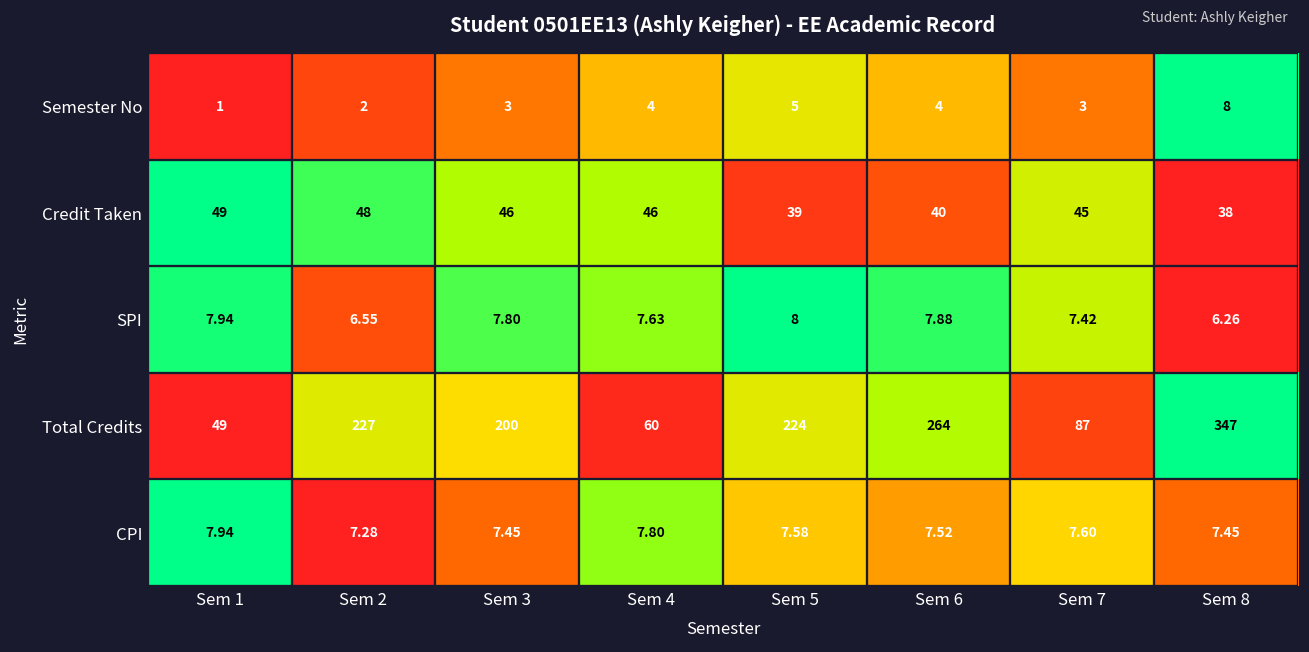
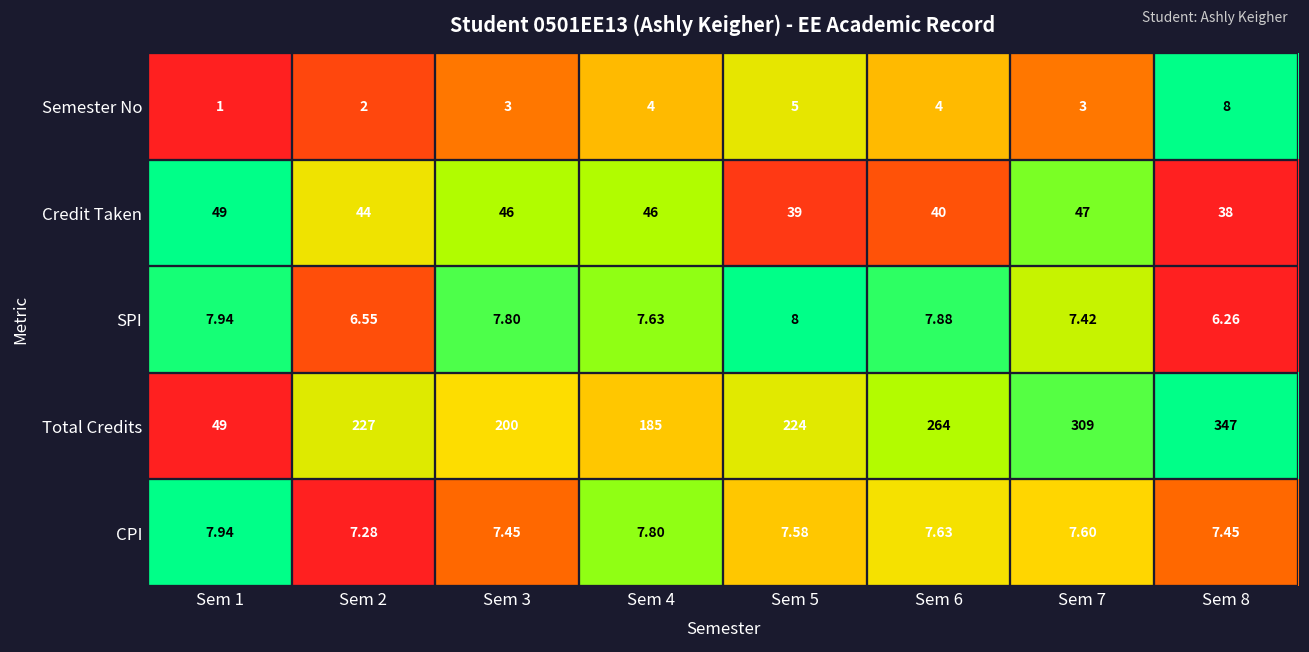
  {
    "Semester No": {
      "Sem 1": 1,
      "Sem 2": 2,
      "Sem 3": 3,
      "Sem 4": 4,
      "Sem 5": 5,
      "Sem 6": 4,
      "Sem 7": 3,
      "Sem 8": 8
    },
    "Credit Taken": {
      "Sem 1": 49,
-     "Sem 2": 48,
+     "Sem 2": 44,
      "Sem 3": 46,
      "Sem 4": 46,
      "Sem 5": 39,
      "Sem 6": 40,
-     "Sem 7": 45,
+     "Sem 7": 47,
      "Sem 8": 38
    },
    "SPI": {
      "Sem 1": 7.94,
      "Sem 2": 6.55,
      "Sem 3": 7.80,
      "Sem 4": 7.63,
      "Sem 5": 8,
      "Sem 6": 7.88,
      "Sem 7": 7.42,
      "Sem 8": 6.26
    },
    "Total Credits": {
      "Sem 1": 49,
      "Sem 2": 227,
      "Sem 3": 200,
-     "Sem 4": 60,
+     "Sem 4": 185,
      "Sem 5": 224,
      "Sem 6": 264,
-     "Sem 7": 87,
+     "Sem 7": 309,
      "Sem 8": 347
    },
    "CPI": {
      "Sem 1": 7.94,
      "Sem 2": 7.28,
      "Sem 3": 7.45,
      "Sem 4": 7.80,
      "Sem 5": 7.58,
-     "Sem 6": 7.52,
+     "Sem 6": 7.63,
      "Sem 7": 7.60,
      "Sem 8": 7.45
    }
  }
